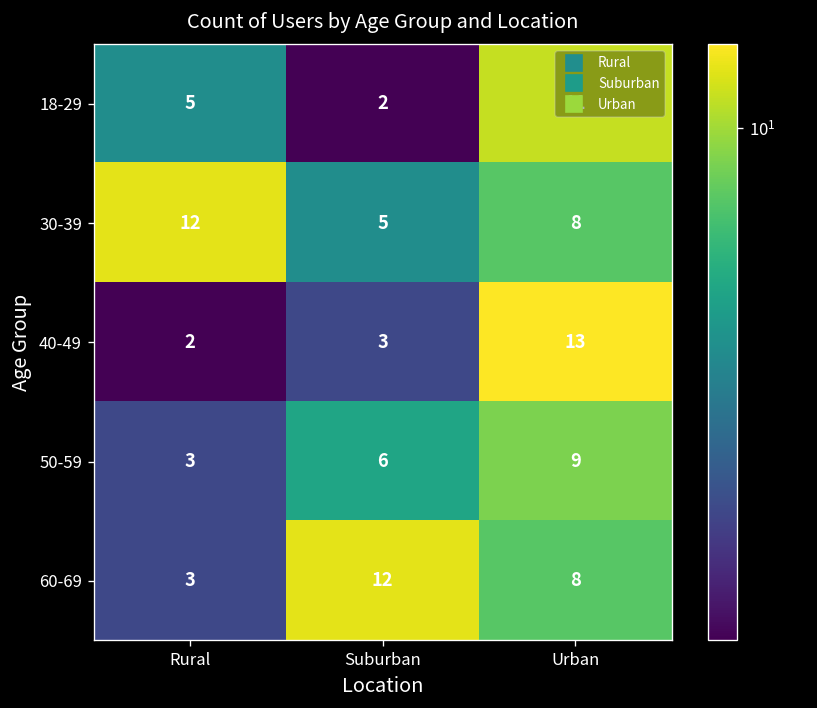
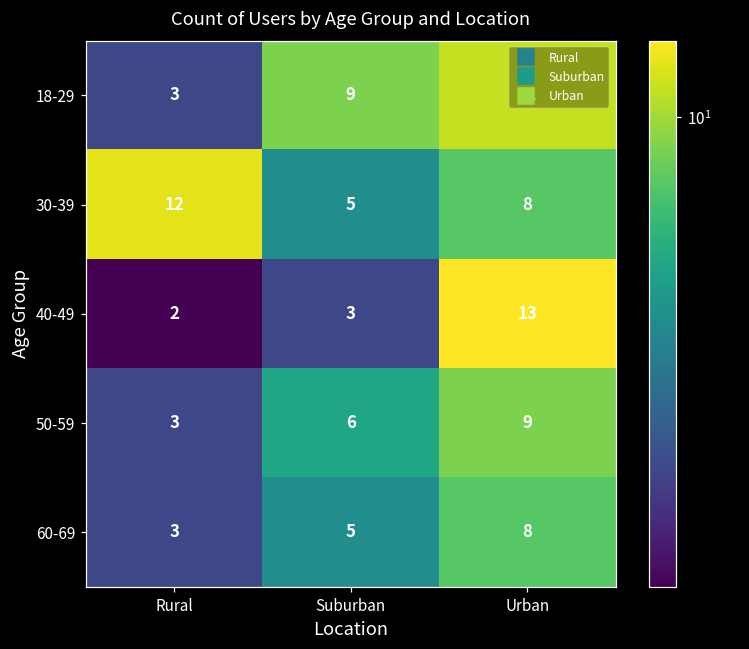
  {
    "18-29": {
-     "Rural": 5,
-     "Suburban": 2
+     "Rural": 3,
+     "Suburban": 9
    },
    "30-39": {
      "Rural": 12,
      "Suburban": 5,
      "Urban": 8
    },
    "40-49": {
      "Rural": 2,
      "Suburban": 3,
      "Urban": 13
    },
    "50-59": {
      "Rural": 3,
      "Suburban": 6,
      "Urban": 9
    },
    "60-69": {
      "Rural": 3,
-     "Suburban": 12,
+     "Suburban": 5,
      "Urban": 8
    }
  }
